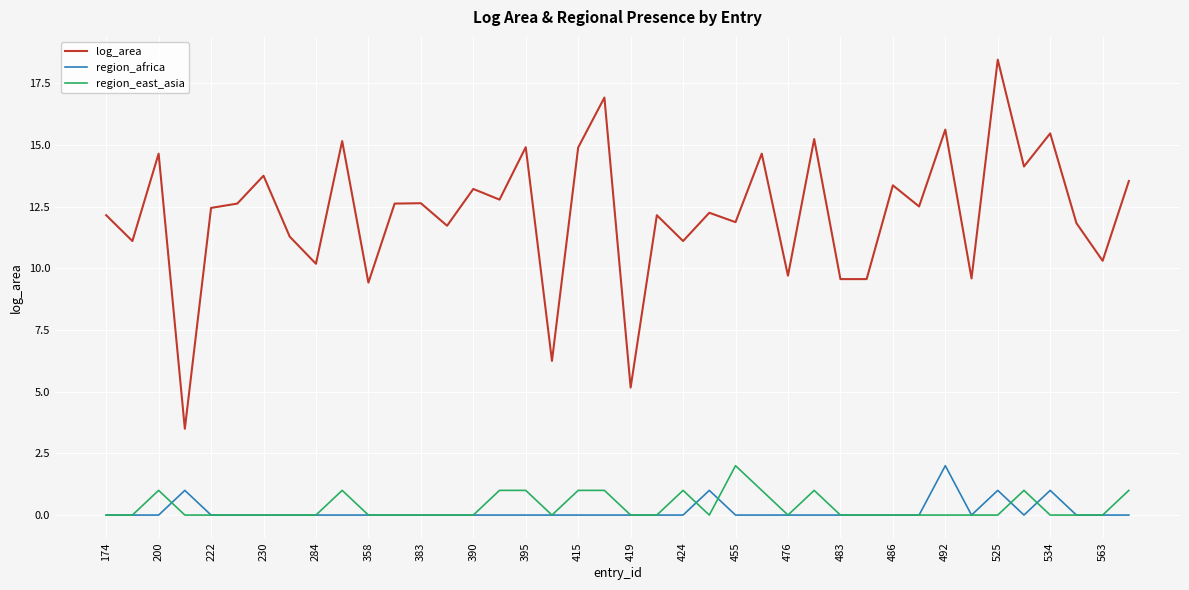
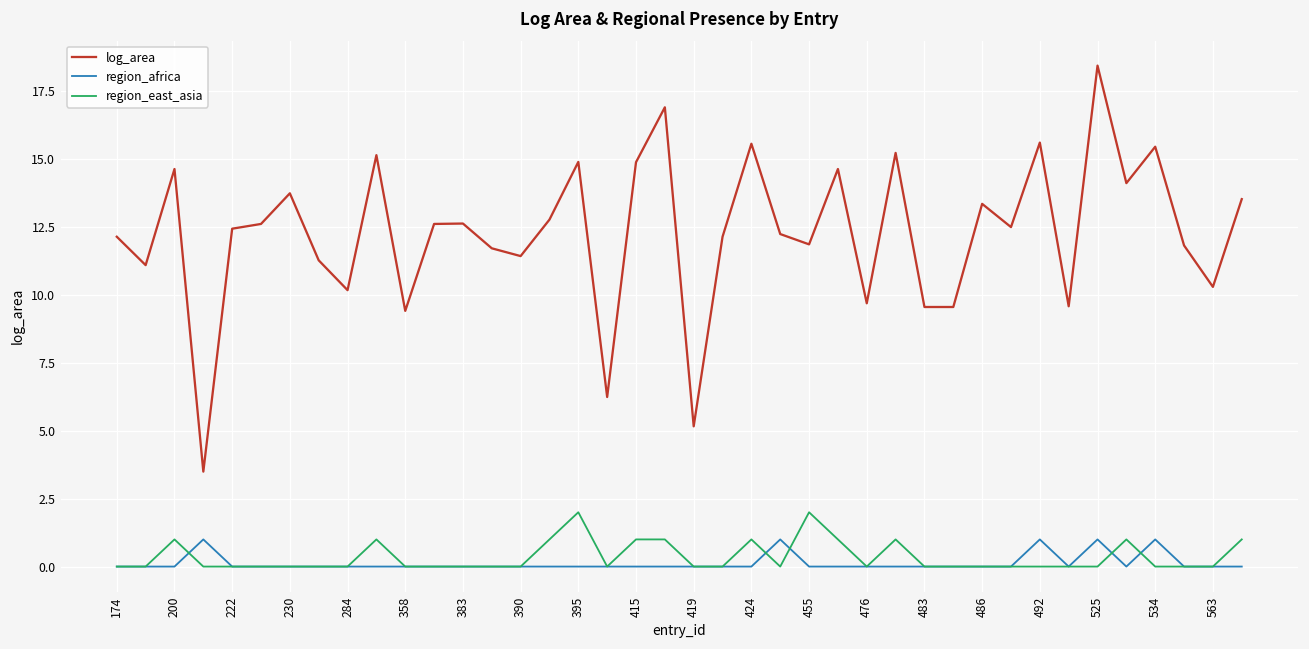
  {
    "log_area": {
      "174": 12.1,
      "200": 14.6,
      "222": 12.4,
      "230": 13.7,
      "284": 10.2,
      "358": 9.4,
      "383": 12.6,
-     "390": 13.2,
+     "390": 11.4,
      "395": 14.9,
      "415": 14.9,
      "419": 5.2,
-     "424": 11.1,
+     "424": 15.6,
      "455": 11.9,
      "476": 9.7,
      "483": 9.6,
      "486": 13.4,
      "492": 15.6,
      "525": 18.5,
      "534": 15.5,
      "563": 10.3
    },
    "region_africa": {
      "200": 0,
      "395": 0,
      "415": 0,
      "424": 0,
      "455": 0,
-     "492": 2,
+     "492": 1,
      "525": 1,
      "534": 1
    },
    "region_east_asia": {
      "200": 1,
-     "395": 1,
+     "395": 2,
      "415": 1,
      "424": 1,
      "455": 2,
      "492": 0,
      "525": 0,
      "534": 0
    }
  }
